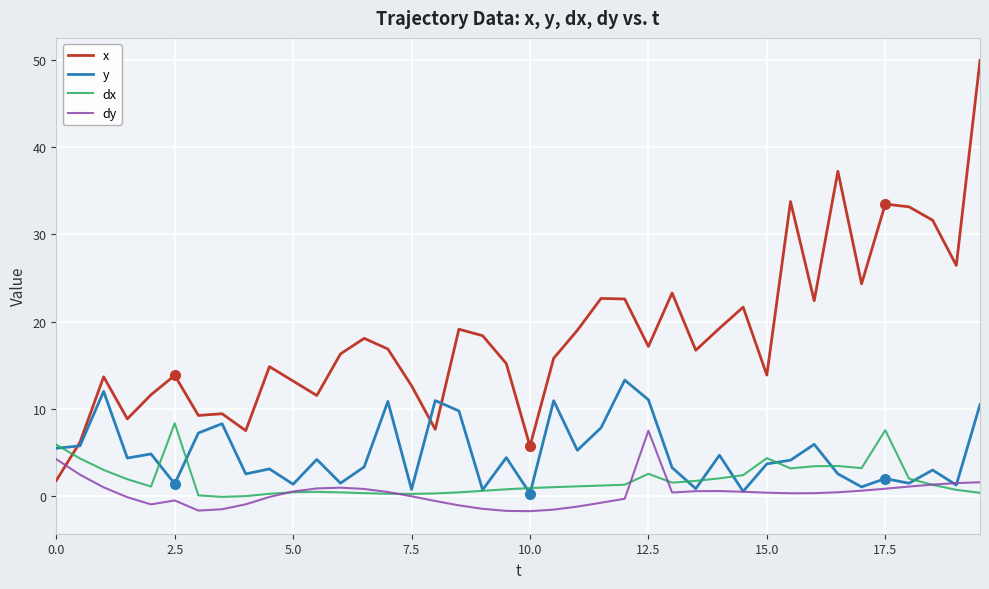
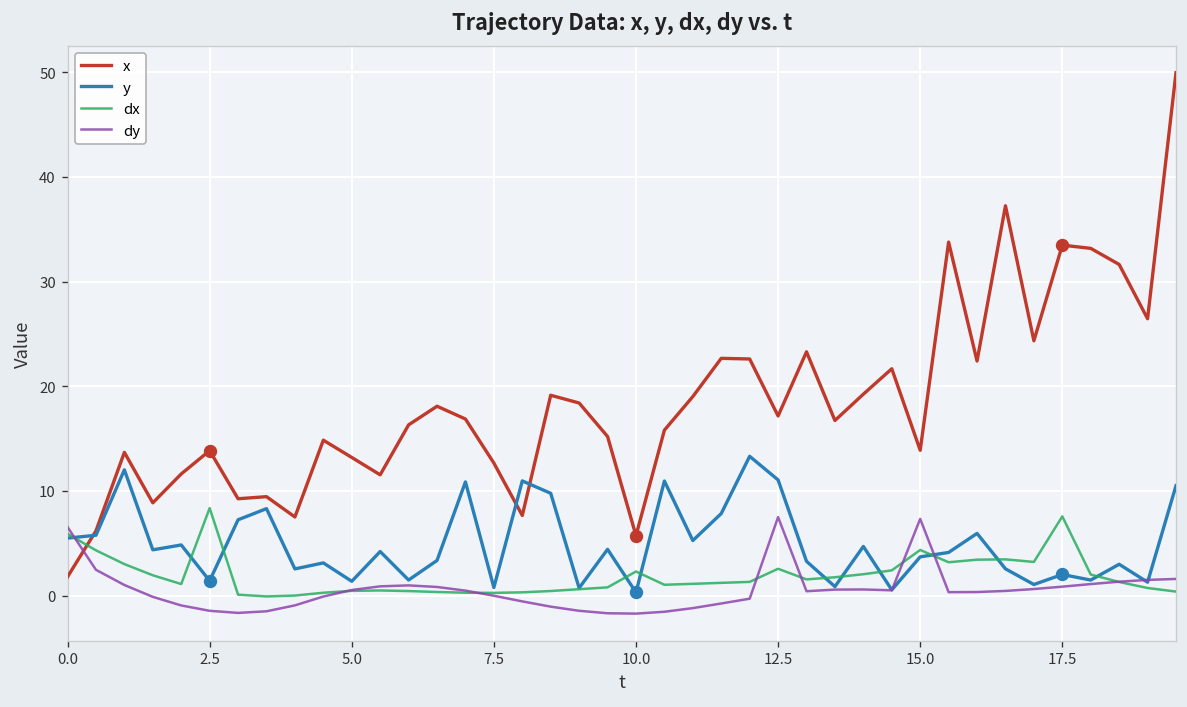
  {
    "dx": {
      "0.0": 6,
      "2.5": 8,
-     "10.0": 1,
+     "10.0": 2,
      "12.5": 3,
      "15.0": 4,
      "17.5": 8
    },
    "dy": {
-     "0.0": 4,
-     "2.5": 0,
+     "0.0": 7,
+     "2.5": -1,
      "10.0": -2,
      "12.5": 8,
-     "15.0": 0,
+     "15.0": 7,
      "17.5": 1
    }
  }
